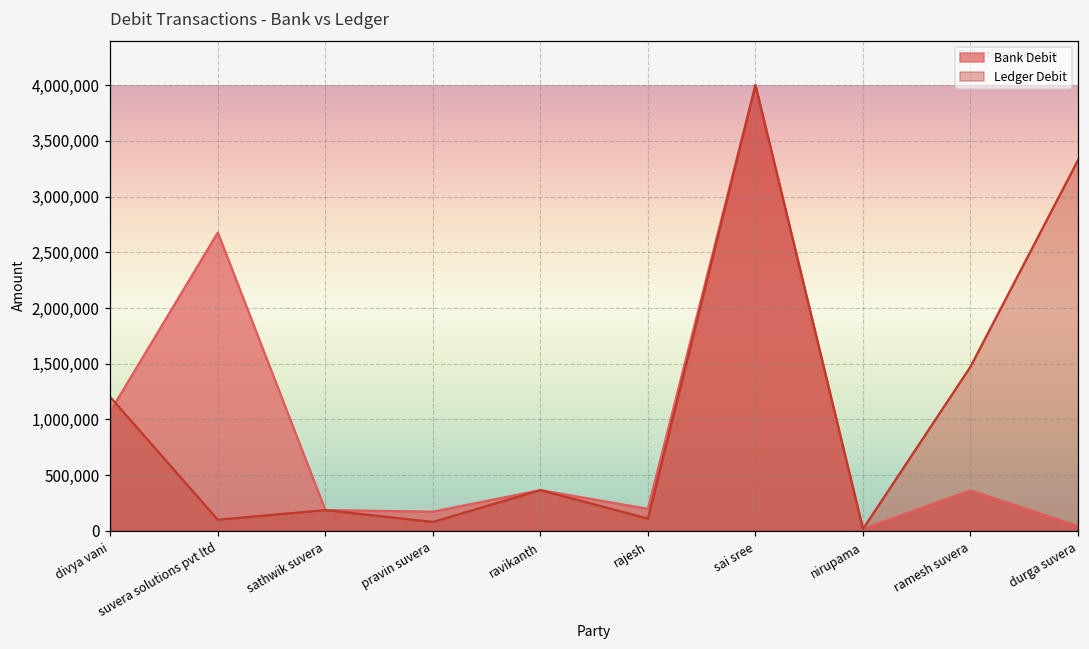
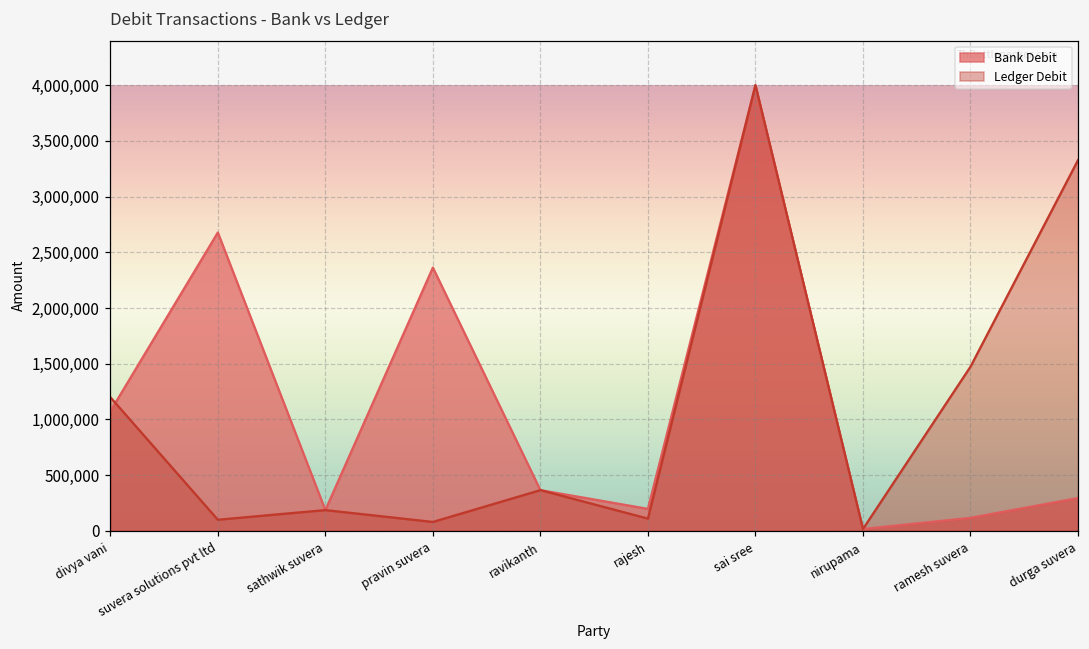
  {
    "Bank Debit": {
      "divya vani": "1,070,000",
      "suvera solutions pvt ltd": "2,680,000",
-     "pravin suvera": "170,000",
+     "pravin suvera": "2,360,000",
      "rajesh": "200,000",
-     "ramesh suvera": "360,000",
-     "durga suvera": "40,000"
+     "ramesh suvera": "120,000",
+     "durga suvera": "290,000"
    },
    "Ledger Debit": {
      "divya vani": "1,200,000",
      "suvera solutions pvt ltd": "100,000",
      "pravin suvera": "80,000",
      "rajesh": "110,000",
      "ramesh suvera": "1,470,000",
      "durga suvera": "3,330,000"
    }
  }
